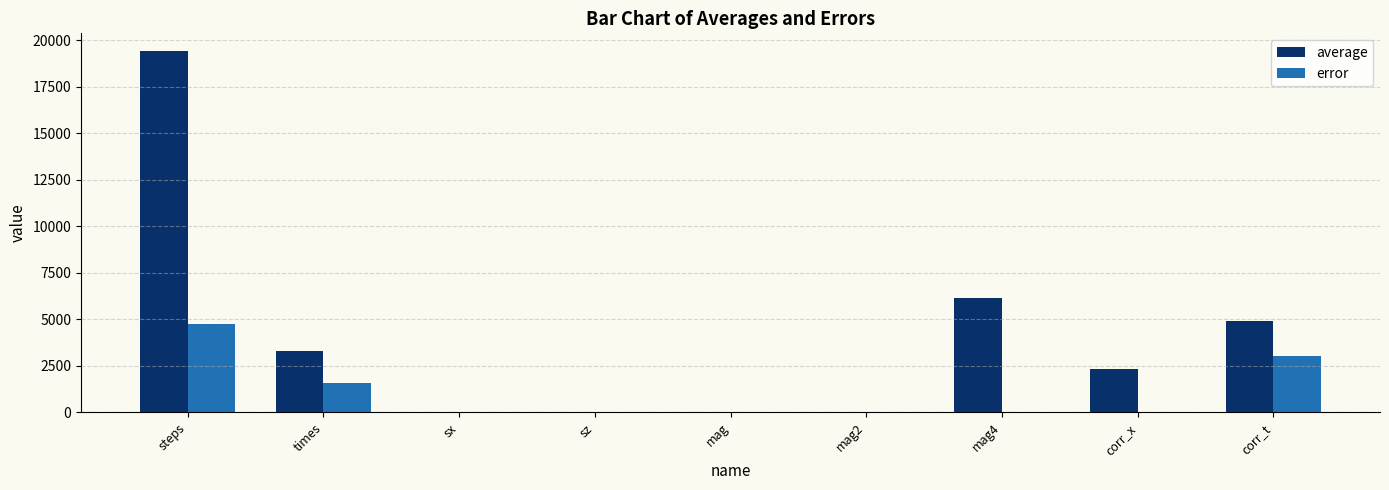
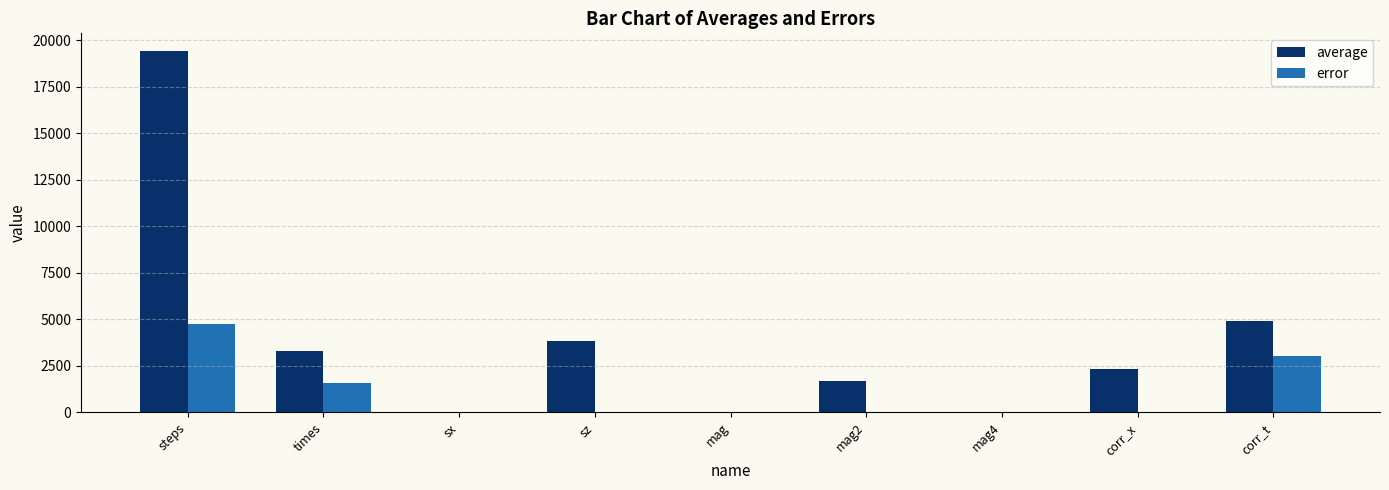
  {
    "average": {
      "steps": 19400,
      "times": 3300,
      "sx": 0,
-     "sz": 0,
+     "sz": 3800,
      "mag": 0,
-     "mag2": 0,
-     "mag4": 6100,
+     "mag2": 1700,
+     "mag4": 0,
      "corr_x": 2400,
      "corr_t": 4900
    },
    "error": {
      "steps": 4800,
      "times": 1600,
      "sx": 0,
      "sz": 0,
      "mag2": 0,
      "mag4": 0,
      "corr_x": 0,
      "corr_t": 3000
    }
  }
